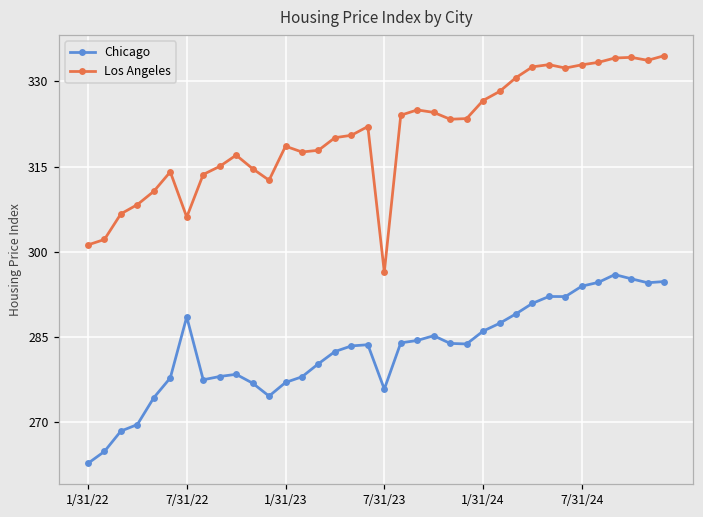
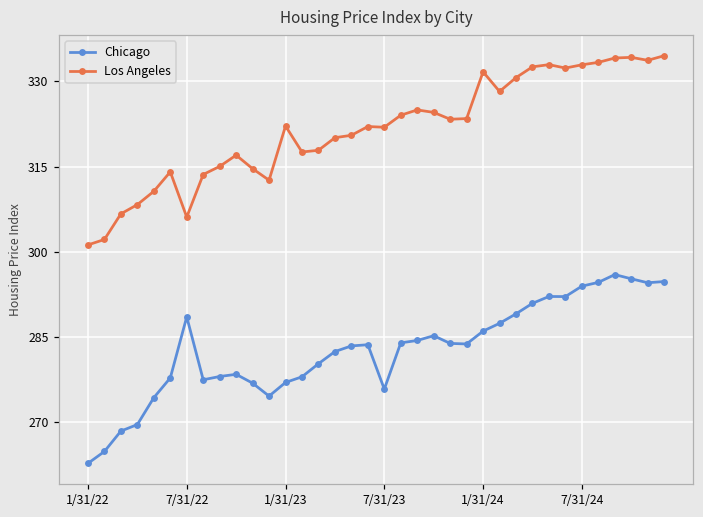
  {
    "Chicago": {
      "1/31/22": 263,
      "7/31/22": 289,
      "1/31/23": 277,
      "7/31/23": 276,
      "1/31/24": 286,
      "7/31/24": 294
    },
    "Los Angeles": {
      "1/31/22": 301,
      "7/31/22": 306,
-     "1/31/23": 319,
-     "7/31/23": 296,
-     "1/31/24": 327,
+     "1/31/23": 322,
+     "7/31/23": 322,
+     "1/31/24": 332,
      "7/31/24": 333
    }
  }
